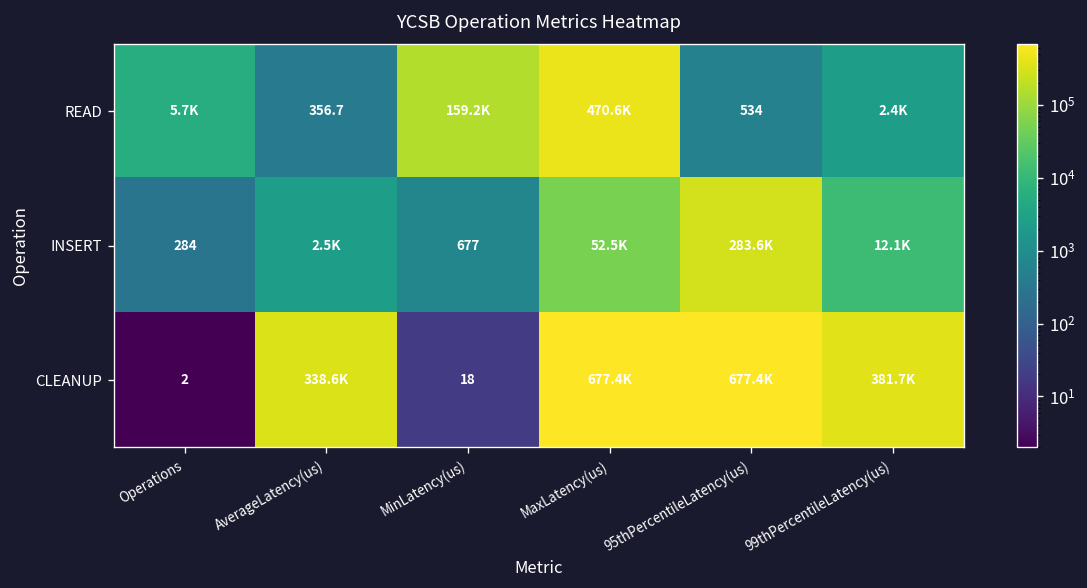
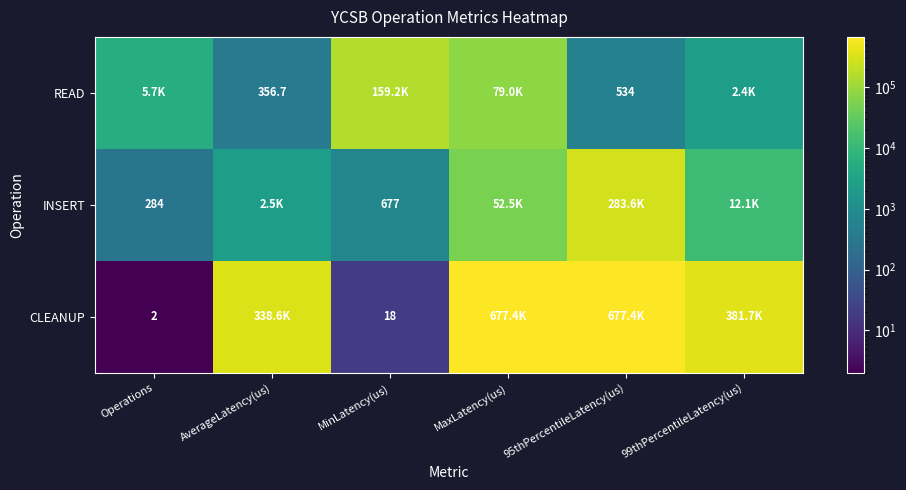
  {
    "READ": {
      "Operations": "5.7K",
      "AverageLatency(us)": "356.7",
      "MinLatency(us)": "159.2K",
-     "MaxLatency(us)": "470.6K",
+     "MaxLatency(us)": "79.0K",
      "95thPercentileLatency(us)": "534",
      "99thPercentileLatency(us)": "2.4K"
    },
    "INSERT": {
      "Operations": "284",
      "AverageLatency(us)": "2.5K",
      "MinLatency(us)": "677",
      "MaxLatency(us)": "52.5K",
      "95thPercentileLatency(us)": "283.6K",
      "99thPercentileLatency(us)": "12.1K"
    },
    "CLEANUP": {
      "Operations": "2",
      "AverageLatency(us)": "338.6K",
      "MinLatency(us)": "18",
      "MaxLatency(us)": "677.4K",
      "95thPercentileLatency(us)": "677.4K",
      "99thPercentileLatency(us)": "381.7K"
    }
  }
